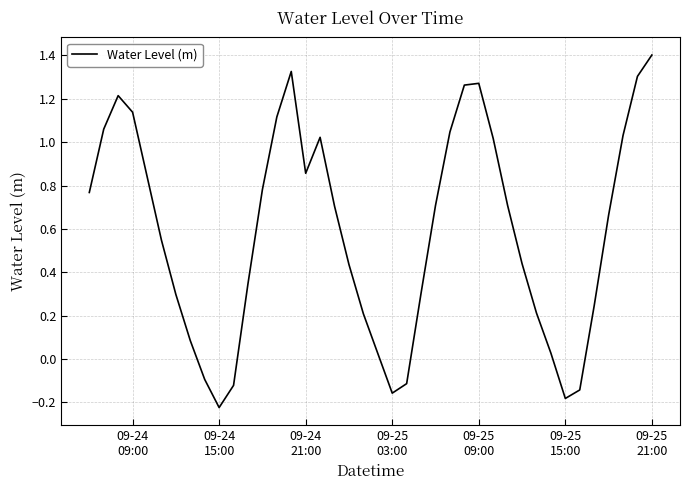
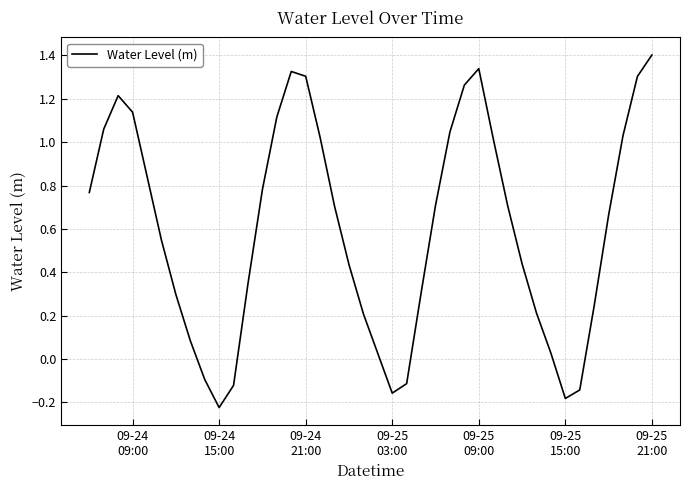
  {
    "09-24 09:00": 1.14,
    "09-24 15:00": -0.22,
-   "09-24 21:00": 0.86,
+   "09-24 21:00": 1.30,
    "09-25 03:00": -0.16,
-   "09-25 09:00": 1.27,
+   "09-25 09:00": 1.34,
    "09-25 15:00": -0.18,
    "09-25 21:00": 1.40
  }
